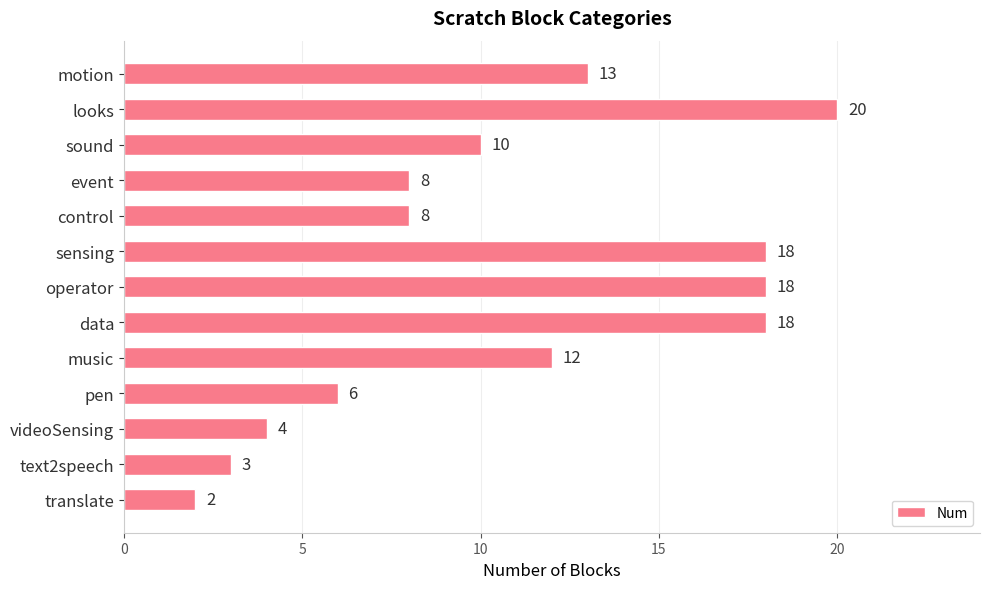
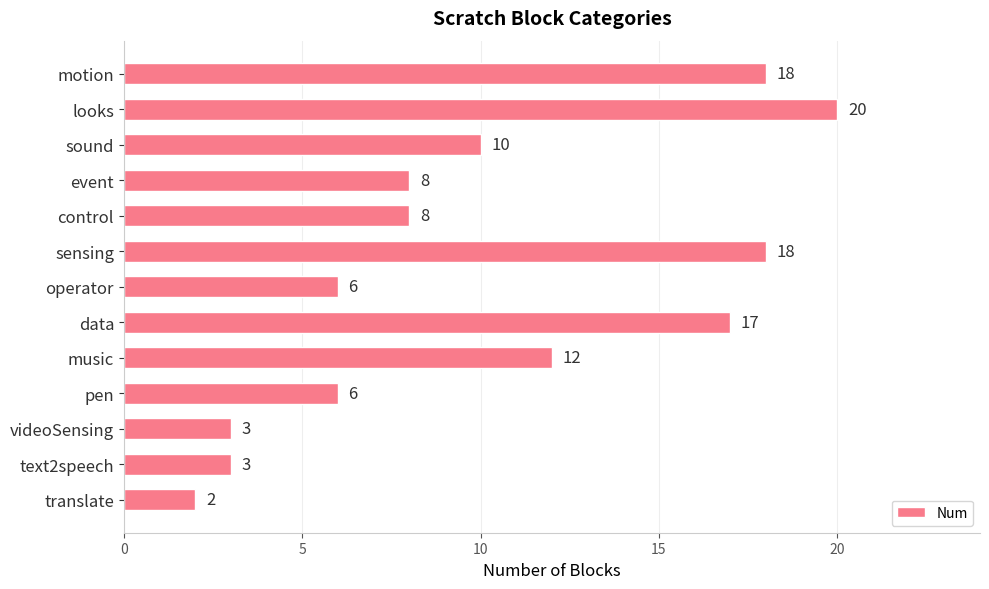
  {
-   "motion": 13,
+   "motion": 18,
    "looks": 20,
    "sound": 10,
    "event": 8,
    "control": 8,
    "sensing": 18,
-   "operator": 18,
-   "data": 18,
+   "operator": 6,
+   "data": 17,
    "music": 12,
    "pen": 6,
-   "videoSensing": 4,
+   "videoSensing": 3,
    "text2speech": 3,
    "translate": 2
  }
